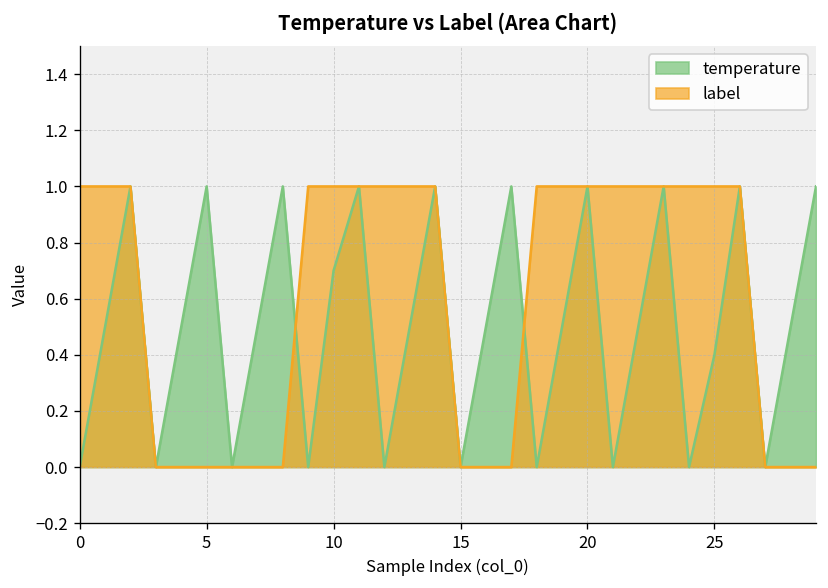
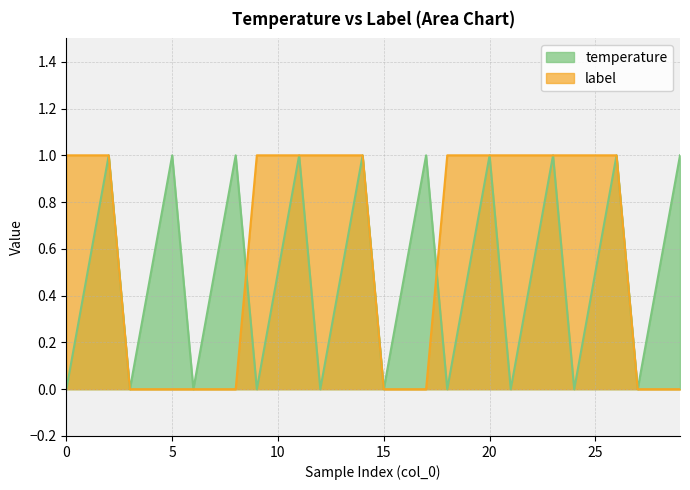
  {
    "temperature": {
      "0": 0.0,
      "5": 1.0,
-     "10": 0.7,
-     "25": 0.4
+     "10": 0.5,
+     "25": 0.5
    },
    "label": {
      "0": 1.0,
      "5": 0.0,
      "10": 1.0,
      "25": 1.0
    }
  }
